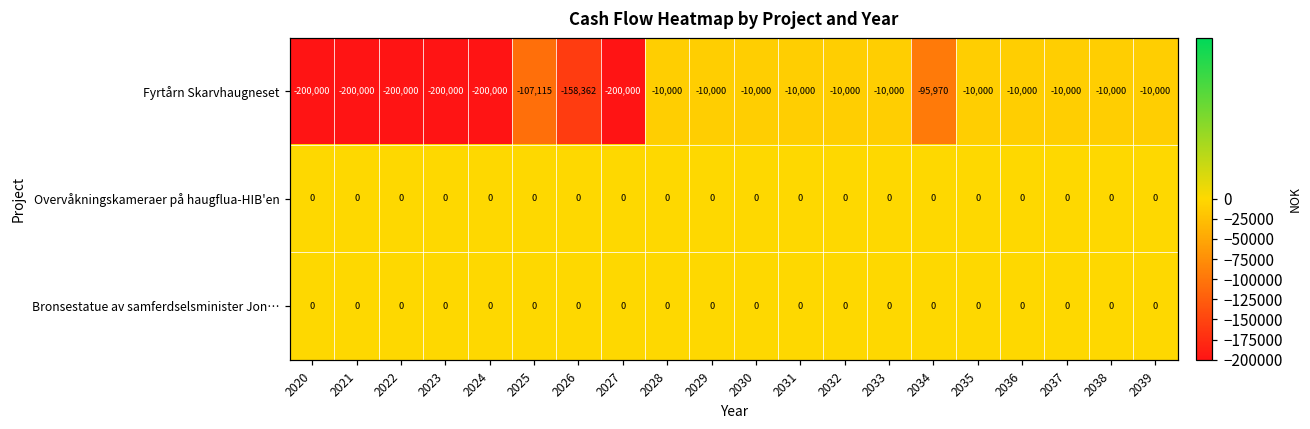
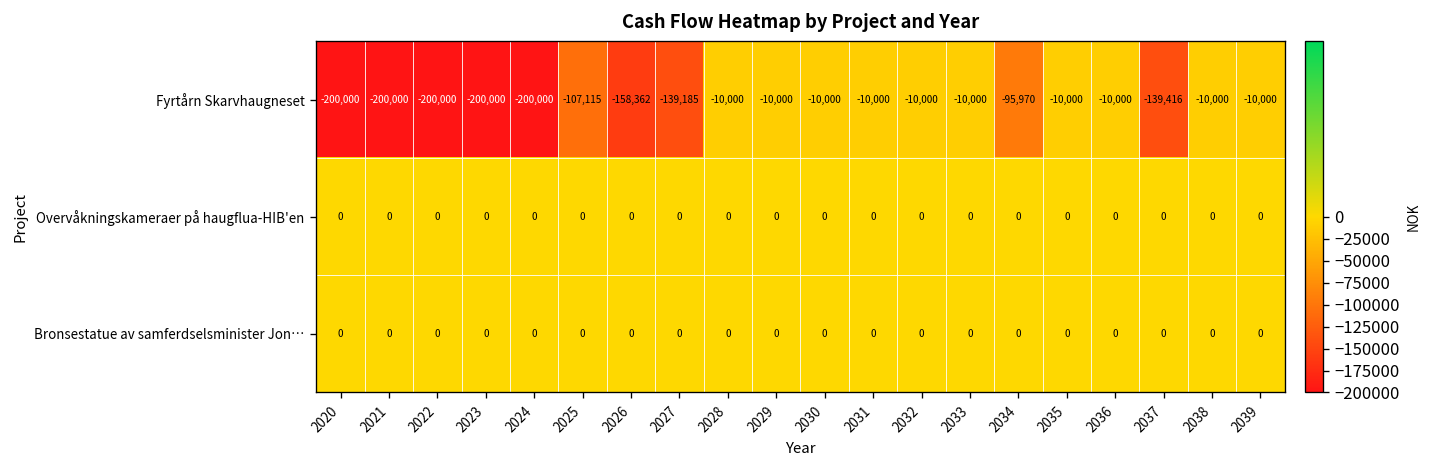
  {
    "Fyrtårn Skarvhaugneset": {
      "2020": "-200,000",
      "2021": "-200,000",
      "2022": "-200,000",
      "2023": "-200,000",
      "2024": "-200,000",
      "2025": "-107,115",
      "2026": "-158,362",
-     "2027": "-200,000",
+     "2027": "-139,185",
      "2028": "-10,000",
      "2029": "-10,000",
      "2030": "-10,000",
      "2031": "-10,000",
      "2032": "-10,000",
      "2033": "-10,000",
      "2034": "-95,970",
      "2035": "-10,000",
      "2036": "-10,000",
-     "2037": "-10,000",
+     "2037": "-139,416",
      "2038": "-10,000",
      "2039": "-10,000"
    },
    "Overvåkningskameraer på haugflua-HIB'en": {
      "2020": "0",
      "2021": "0",
      "2022": "0",
      "2023": "0",
      "2024": "0",
      "2025": "0",
      "2026": "0",
      "2027": "0",
      "2028": "0",
      "2029": "0",
      "2030": "0",
      "2031": "0",
      "2032": "0",
      "2033": "0",
      "2034": "0",
      "2035": "0",
      "2036": "0",
      "2037": "0",
      "2038": "0",
      "2039": "0"
    },
    "Bronsestatue av samferdselsminister Jon…": {
      "2020": "0",
      "2021": "0",
      "2022": "0",
      "2023": "0",
      "2024": "0",
      "2025": "0",
      "2026": "0",
      "2027": "0",
      "2028": "0",
      "2029": "0",
      "2030": "0",
      "2031": "0",
      "2032": "0",
      "2033": "0",
      "2034": "0",
      "2035": "0",
      "2036": "0",
      "2037": "0",
      "2038": "0",
      "2039": "0"
    }
  }
